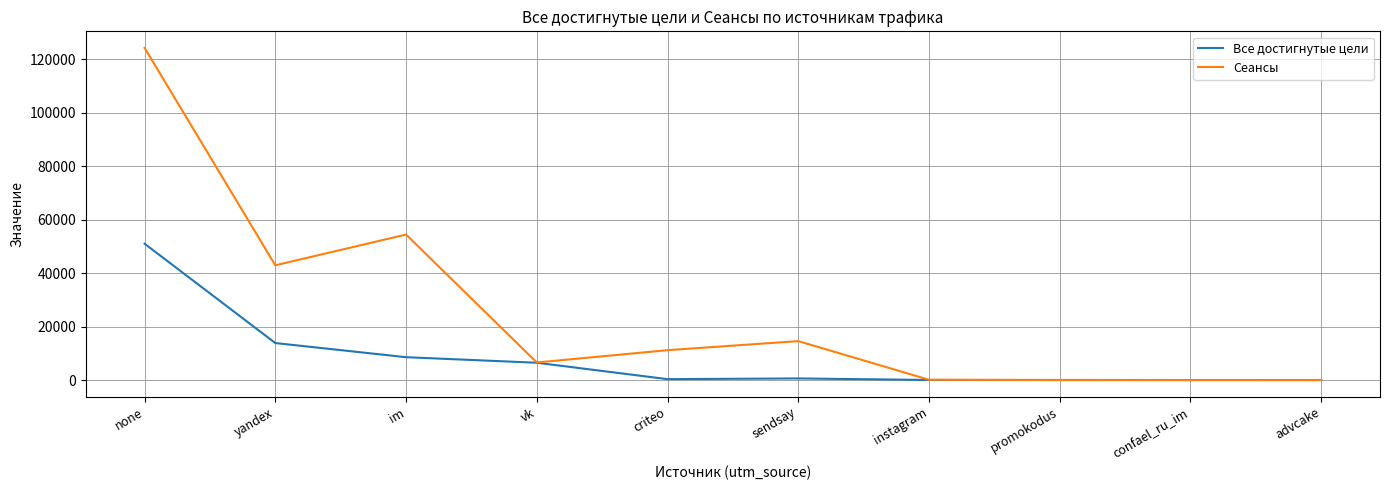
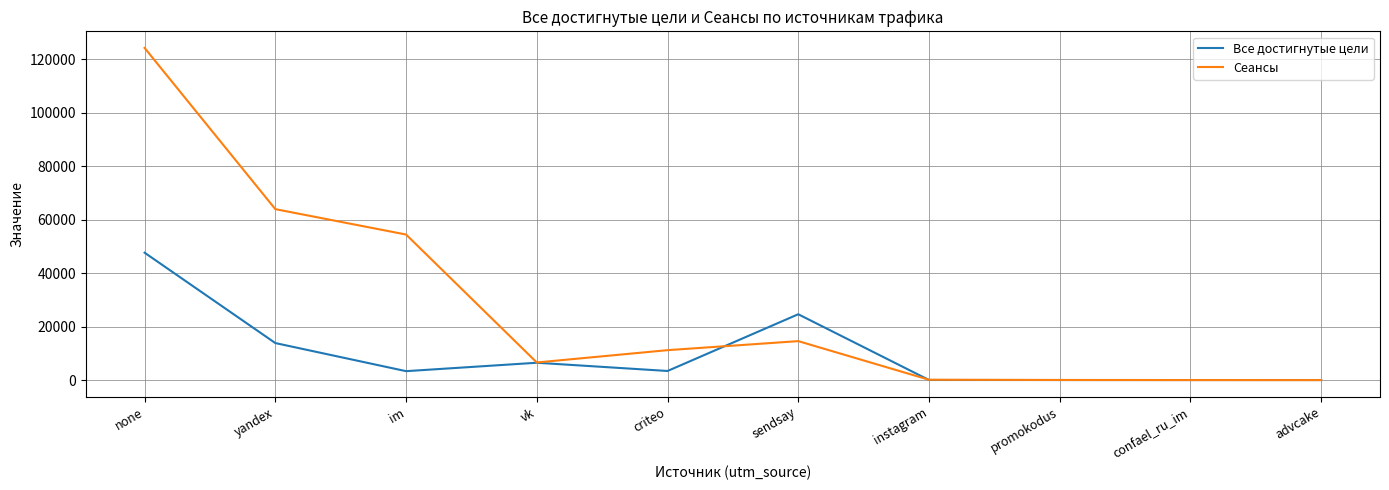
  {
    "Все достигнутые цели": {
-     "none": 51000,
+     "none": 48000,
      "yandex": 14000,
-     "im": 9000,
-     "criteo": 0,
-     "sendsay": 1000
+     "im": 3000,
+     "criteo": 3000,
+     "sendsay": 25000
    },
    "Сеансы": {
      "none": 124000,
-     "yandex": 43000,
+     "yandex": 64000,
      "im": 54000,
      "criteo": 11000,
      "sendsay": 15000
    }
  }
